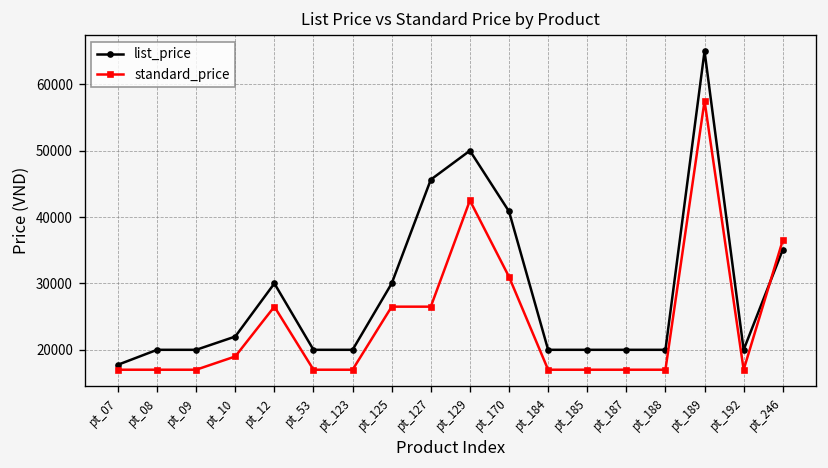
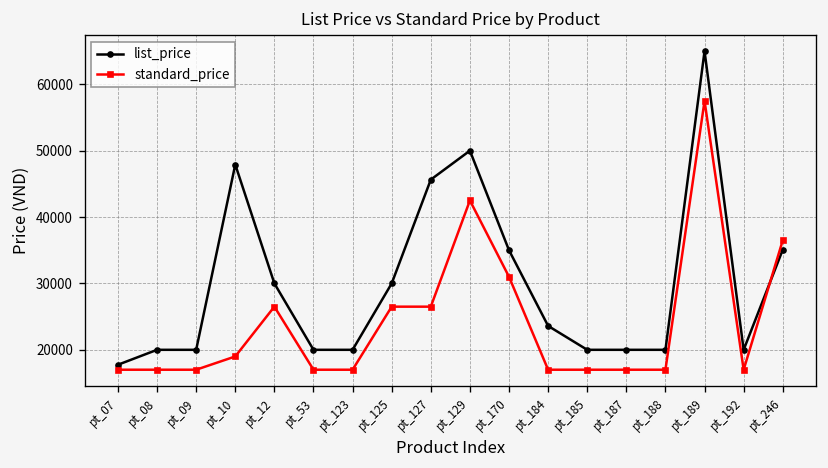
  {
    "list_price": {
      "pt_07": 18000,
      "pt_08": 20000,
      "pt_09": 20000,
-     "pt_10": 22000,
+     "pt_10": 48000,
      "pt_12": 30000,
      "pt_53": 20000,
      "pt_123": 20000,
      "pt_125": 30000,
      "pt_127": 46000,
      "pt_129": 50000,
-     "pt_170": 41000,
-     "pt_184": 20000,
+     "pt_170": 35000,
+     "pt_184": 24000,
      "pt_185": 20000,
      "pt_187": 20000,
      "pt_188": 20000,
      "pt_189": 65000,
      "pt_192": 20000,
      "pt_246": 35000
    },
    "standard_price": {
      "pt_07": 17000,
      "pt_08": 17000,
      "pt_09": 17000,
      "pt_10": 19000,
      "pt_12": 27000,
      "pt_53": 17000,
      "pt_123": 17000,
      "pt_125": 27000,
      "pt_127": 27000,
      "pt_129": 43000,
      "pt_170": 31000,
      "pt_184": 17000,
      "pt_185": 17000,
      "pt_187": 17000,
      "pt_188": 17000,
      "pt_189": 58000,
      "pt_192": 17000,
      "pt_246": 37000
    }
  }
